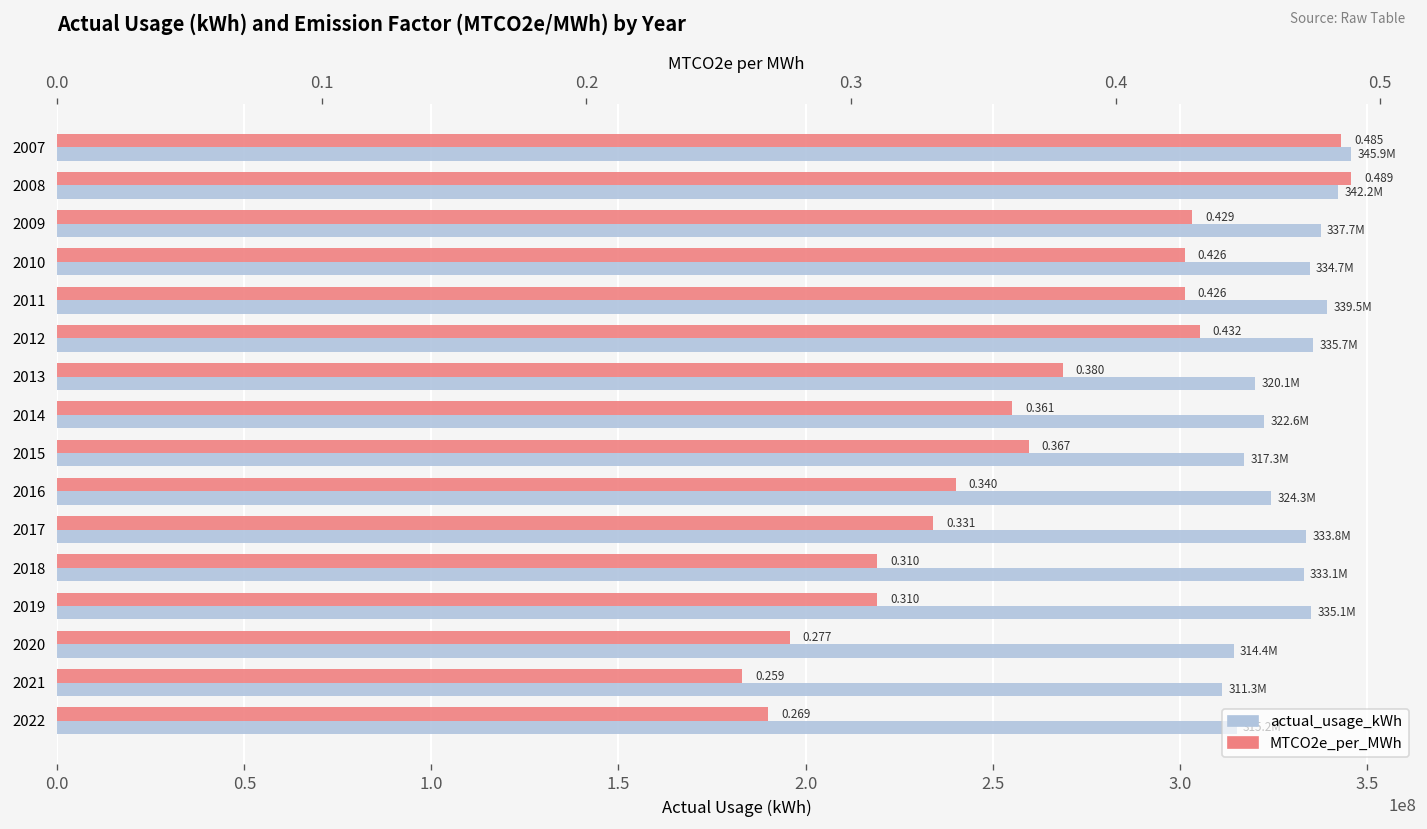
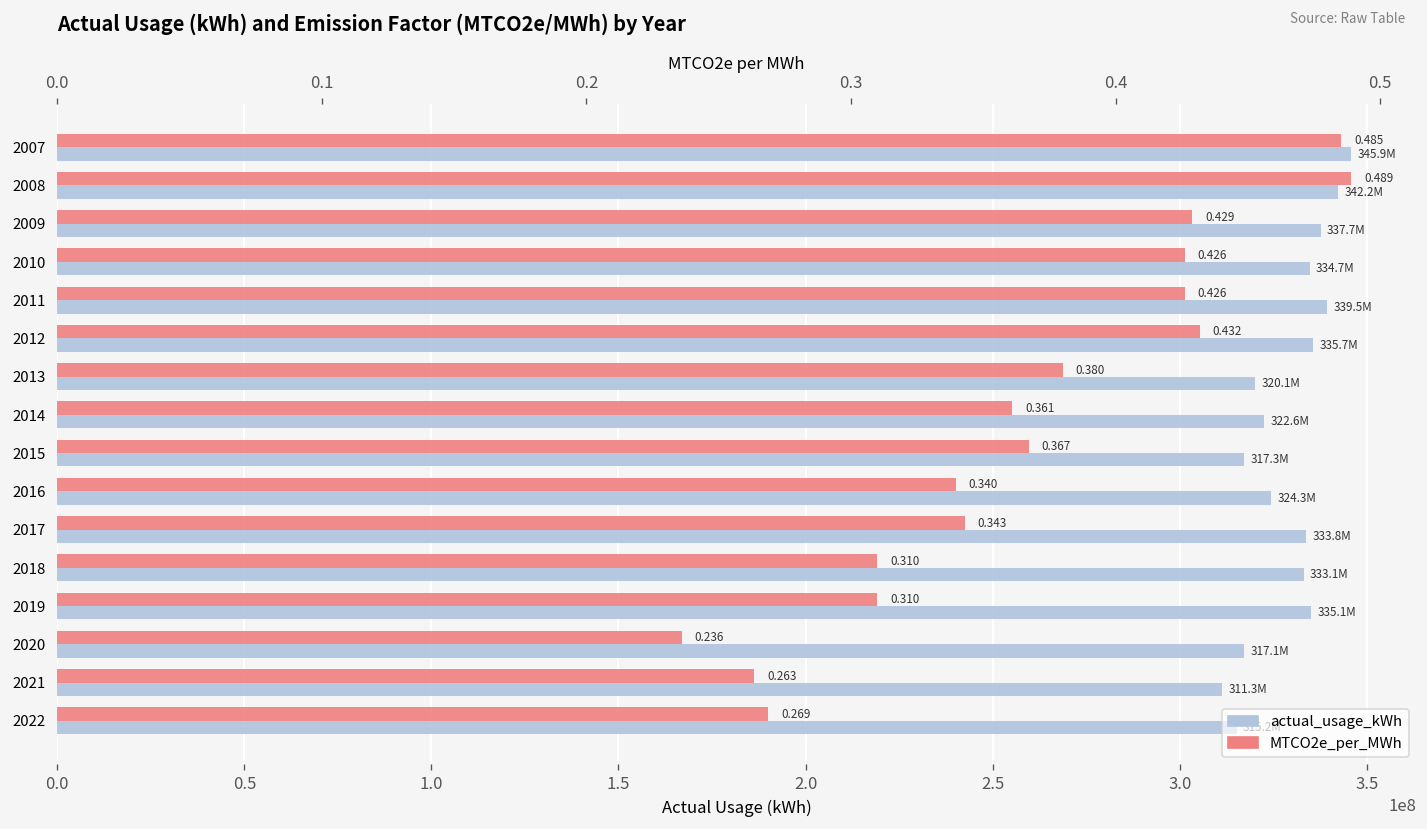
  {
    "actual_usage_kWh": {
      "2007": "345.9M",
      "2008": "342.2M",
      "2009": "337.7M",
      "2010": "334.7M",
      "2011": "339.5M",
      "2012": "335.7M",
      "2013": "320.1M",
      "2014": "322.6M",
      "2015": "317.3M",
      "2016": "324.3M",
      "2017": "333.8M",
      "2018": "333.1M",
      "2019": "335.1M",
-     "2020": "314.4M",
+     "2020": "317.1M",
      "2021": "311.3M"
    },
    "MTCO2e_per_MWh": {
      "2007": "0.485",
      "2008": "0.489",
      "2009": "0.429",
      "2010": "0.426",
      "2011": "0.426",
      "2012": "0.432",
      "2013": "0.380",
      "2014": "0.361",
      "2015": "0.367",
      "2016": "0.340",
-     "2017": "0.331",
+     "2017": "0.343",
      "2018": "0.310",
      "2019": "0.310",
-     "2020": "0.277",
-     "2021": "0.259",
+     "2020": "0.236",
+     "2021": "0.263",
      "2022": "0.269"
    }
  }
